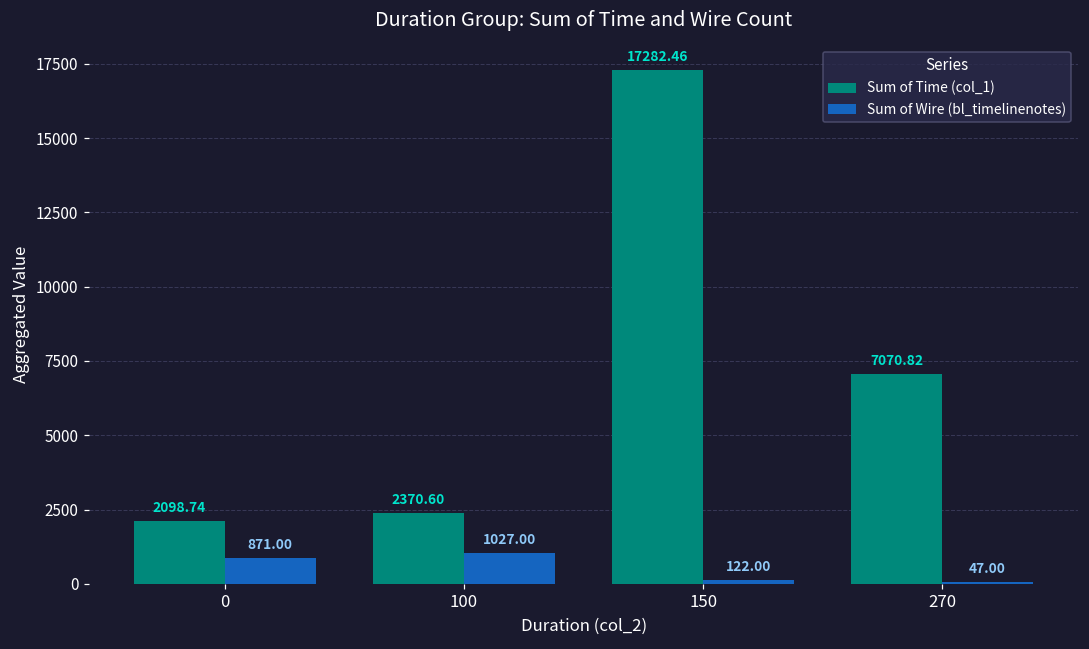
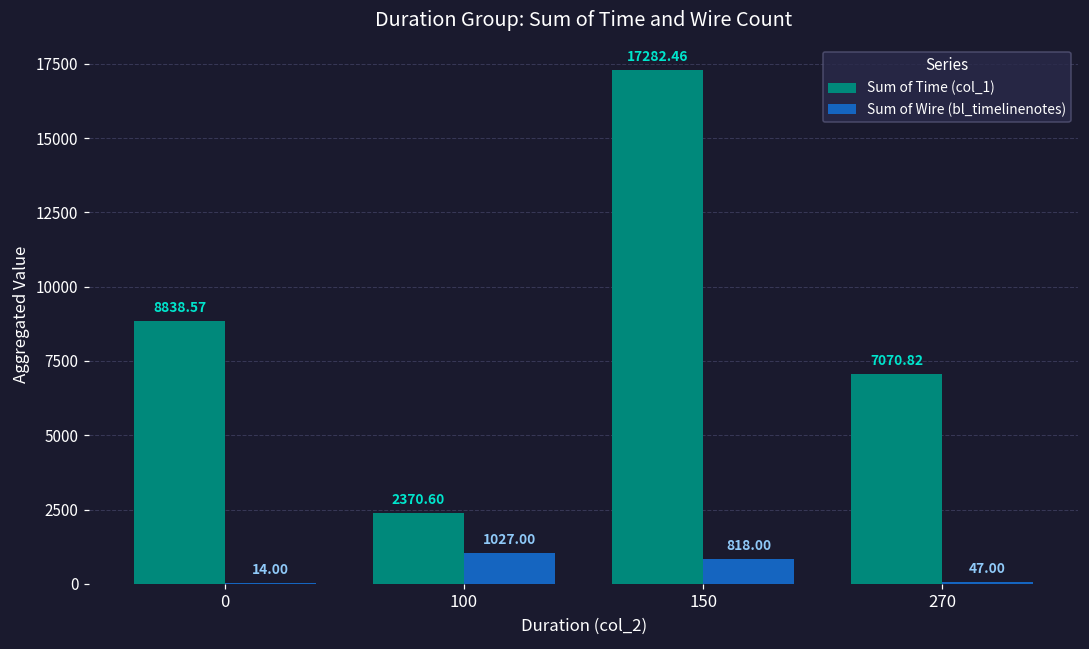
  {
    "Sum of Time (col_1)": {
-     "0": 2098.74,
+     "0": 8838.57,
      "100": 2370.60,
      "150": 17282.46,
      "270": 7070.82
    },
    "Sum of Wire (bl_timelinenotes)": {
-     "0": 871.00,
+     "0": 14.00,
      "100": 1027.00,
-     "150": 122.00,
+     "150": 818.00,
      "270": 47.00
    }
  }
